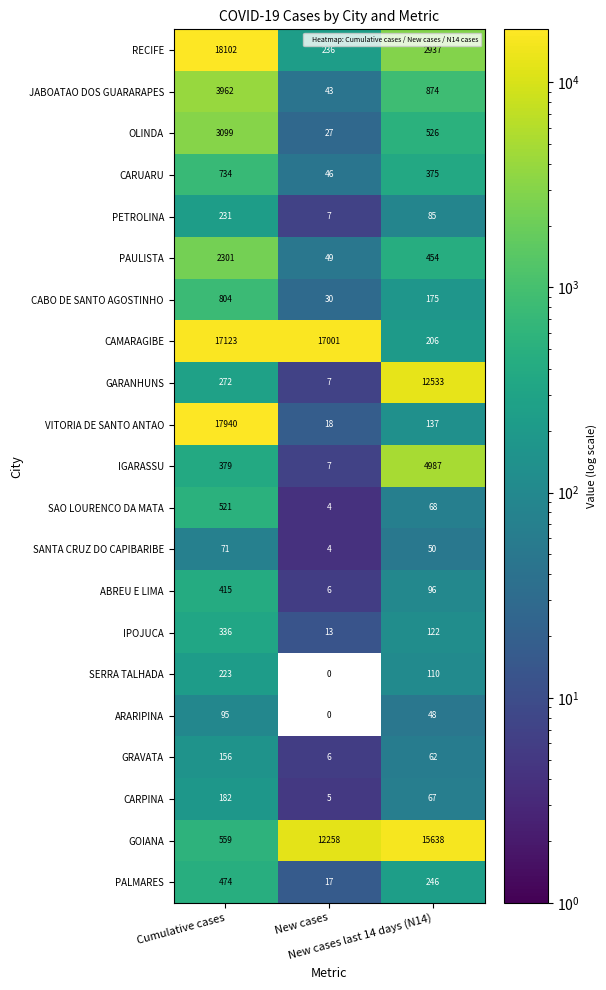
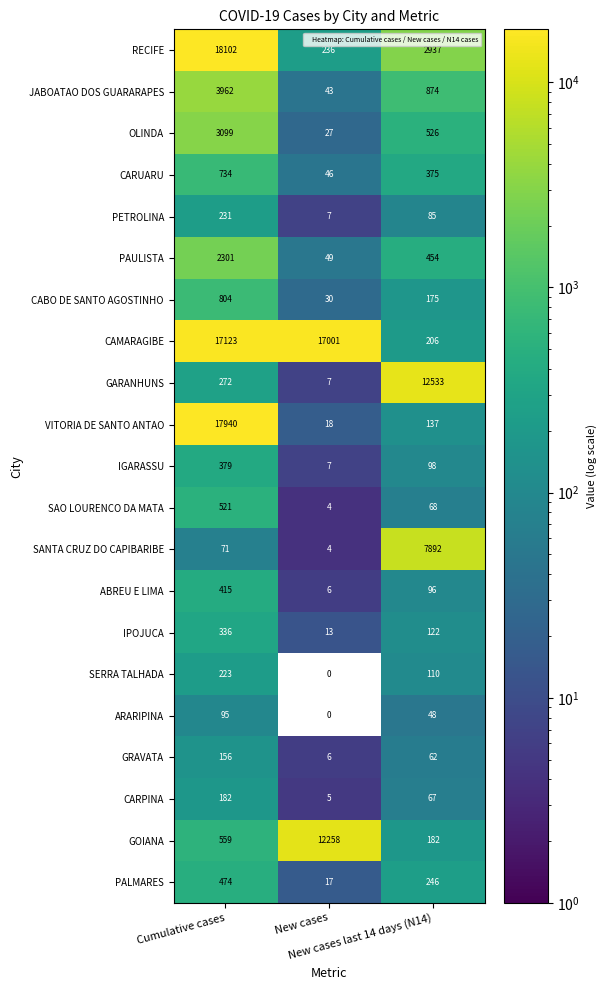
  {
    "RECIFE": {
      "Cumulative cases": 18102
    },
    "JABOATAO DOS GUARARAPES": {
      "Cumulative cases": 3962,
      "New cases": 43,
      "New cases last 14 days (N14)": 874
    },
    "OLINDA": {
      "Cumulative cases": 3099,
      "New cases": 27,
      "New cases last 14 days (N14)": 526
    },
    "CARUARU": {
      "Cumulative cases": 734,
      "New cases": 46,
      "New cases last 14 days (N14)": 375
    },
    "PETROLINA": {
      "Cumulative cases": 231,
      "New cases": 7,
      "New cases last 14 days (N14)": 85
    },
    "PAULISTA": {
      "Cumulative cases": 2301,
      "New cases": 49,
      "New cases last 14 days (N14)": 454
    },
    "CABO DE SANTO AGOSTINHO": {
      "Cumulative cases": 804,
      "New cases": 30,
      "New cases last 14 days (N14)": 175
    },
    "CAMARAGIBE": {
      "Cumulative cases": 17123,
      "New cases": 17001,
      "New cases last 14 days (N14)": 206
    },
    "GARANHUNS": {
      "Cumulative cases": 272,
      "New cases": 7,
      "New cases last 14 days (N14)": 12533
    },
    "VITORIA DE SANTO ANTAO": {
      "Cumulative cases": 17940,
      "New cases": 18,
      "New cases last 14 days (N14)": 137
    },
    "IGARASSU": {
      "Cumulative cases": 379,
      "New cases": 7,
-     "New cases last 14 days (N14)": 4987
+     "New cases last 14 days (N14)": 98
    },
    "SAO LOURENCO DA MATA": {
      "Cumulative cases": 521,
      "New cases": 4,
      "New cases last 14 days (N14)": 68
    },
    "SANTA CRUZ DO CAPIBARIBE": {
      "Cumulative cases": 71,
      "New cases": 4,
-     "New cases last 14 days (N14)": 50
+     "New cases last 14 days (N14)": 7892
    },
    "ABREU E LIMA": {
      "Cumulative cases": 415,
      "New cases": 6,
      "New cases last 14 days (N14)": 96
    },
    "IPOJUCA": {
      "Cumulative cases": 336,
      "New cases": 13,
      "New cases last 14 days (N14)": 122
    },
    "SERRA TALHADA": {
      "Cumulative cases": 223,
      "New cases": 0,
      "New cases last 14 days (N14)": 110
    },
    "ARARIPINA": {
      "Cumulative cases": 95,
      "New cases": 0,
      "New cases last 14 days (N14)": 48
    },
    "GRAVATA": {
      "Cumulative cases": 156,
      "New cases": 6,
      "New cases last 14 days (N14)": 62
    },
    "CARPINA": {
      "Cumulative cases": 182,
      "New cases": 5,
      "New cases last 14 days (N14)": 67
    },
    "GOIANA": {
      "Cumulative cases": 559,
      "New cases": 12258,
-     "New cases last 14 days (N14)": 15638
+     "New cases last 14 days (N14)": 182
    },
    "PALMARES": {
      "Cumulative cases": 474,
      "New cases": 17,
      "New cases last 14 days (N14)": 246
    }
  }
